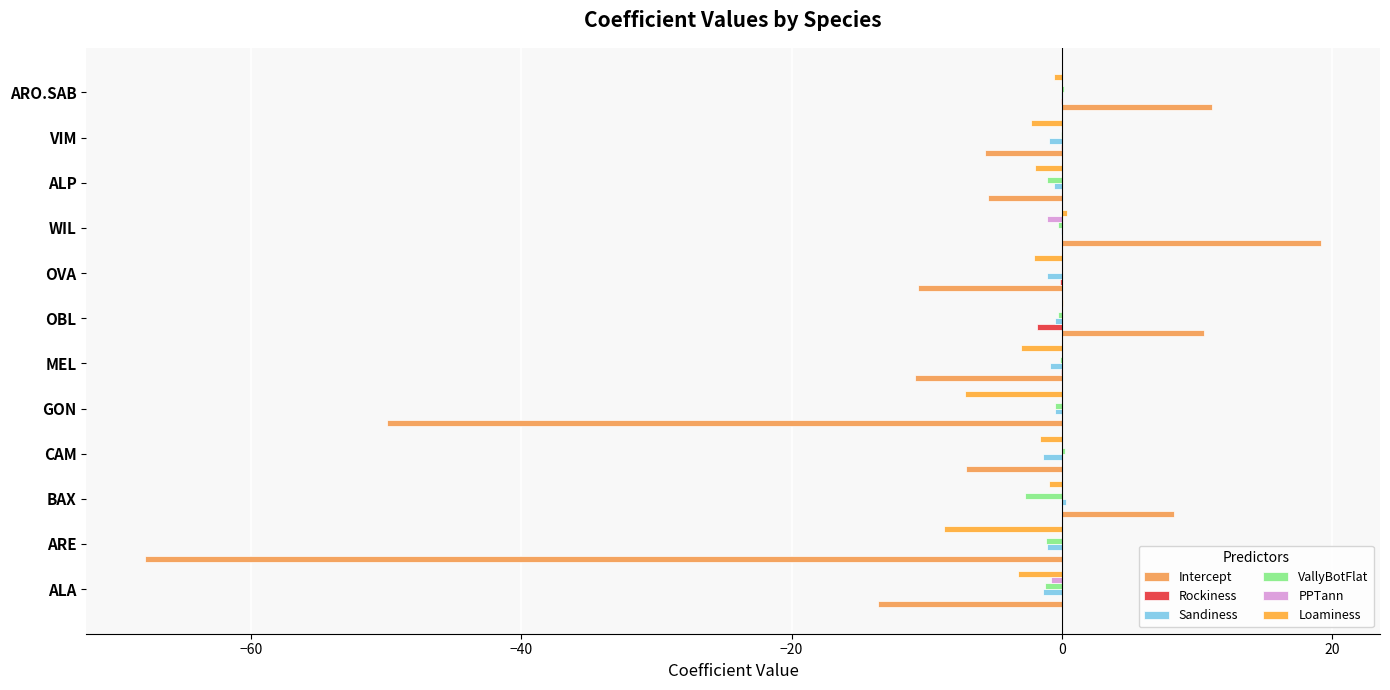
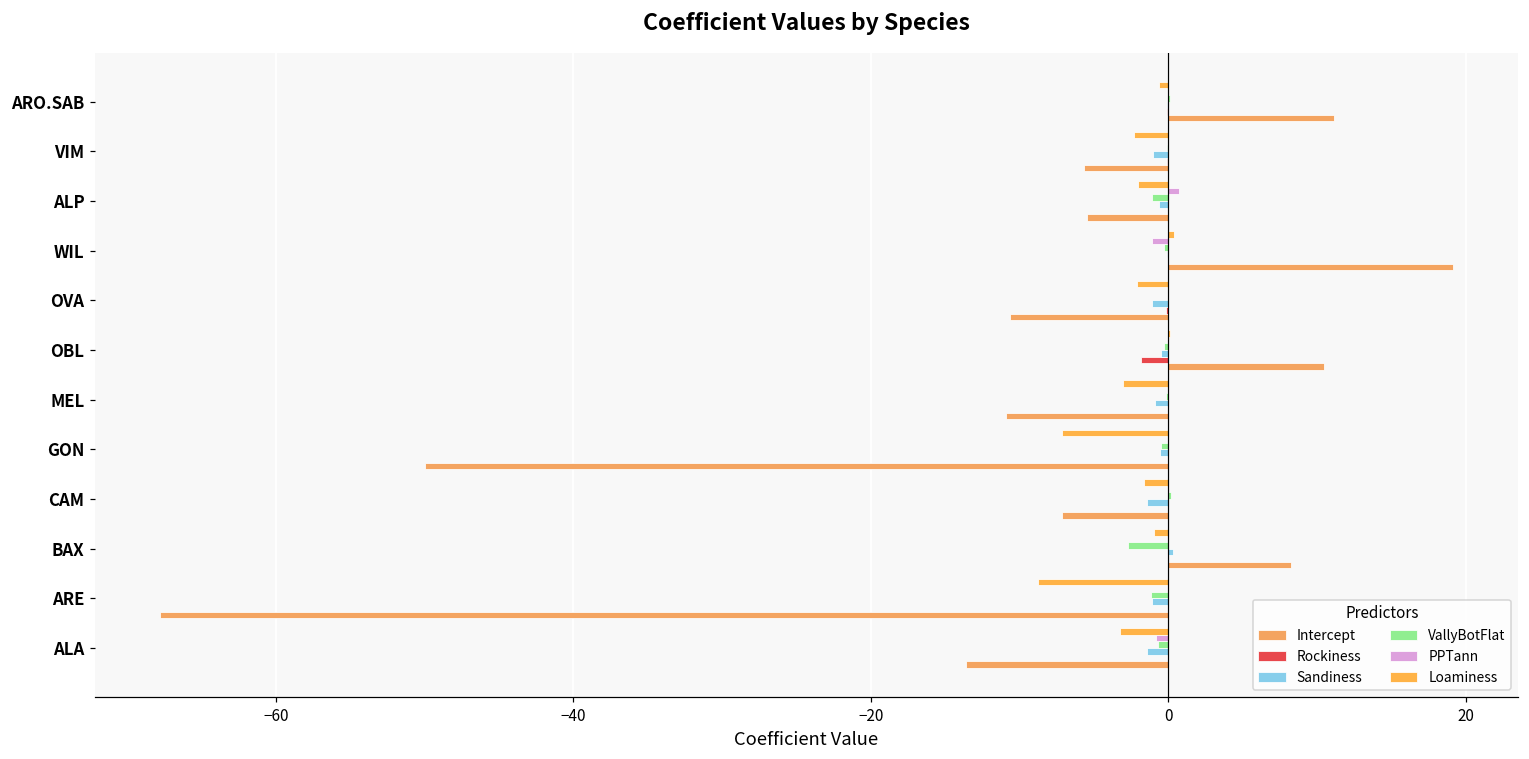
  {
    "Rockiness": {
      "OBL": -1.8
    },
    "Sandiness": {
      "VIM": -1.0,
      "ALP": -0.6,
      "OVA": -1.1,
      "OBL": -0.5,
      "MEL": -0.9,
      "GON": -0.5,
      "CAM": -1.4,
      "BAX": 0.3,
      "ARE": -1.1,
      "ALA": -1.4
    },
    "VallyBotFlat": {
      "ALP": -1.1,
      "WIL": -0.3,
      "OBL": -0.3,
      "GON": -0.5,
      "CAM": 0.2,
      "BAX": -2.7,
      "ARE": -1.2,
-     "ALA": -1.3
+     "ALA": -0.7
    },
    "PPTann": {
-     "ALP": 0.0,
+     "ALP": 0.7,
      "WIL": -1.1,
      "ALA": -0.8
    }
  }
